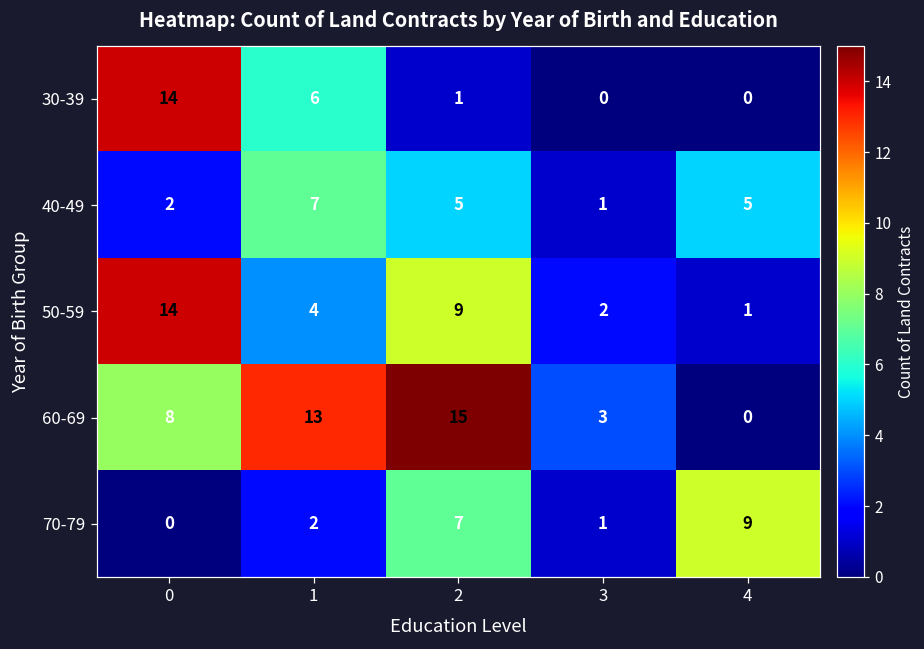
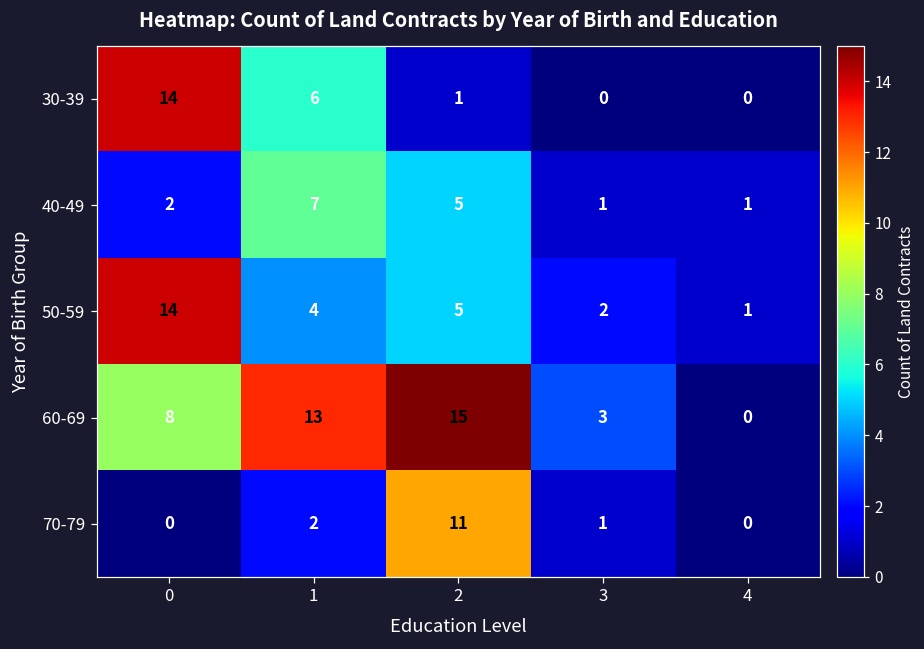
  {
    "30-39": {
      "0": 14,
      "1": 6,
      "2": 1,
      "3": 0,
      "4": 0
    },
    "40-49": {
      "0": 2,
      "1": 7,
      "2": 5,
      "3": 1,
-     "4": 5
+     "4": 1
    },
    "50-59": {
      "0": 14,
      "1": 4,
-     "2": 9,
+     "2": 5,
      "3": 2,
      "4": 1
    },
    "60-69": {
      "0": 8,
      "1": 13,
      "2": 15,
      "3": 3,
      "4": 0
    },
    "70-79": {
      "0": 0,
      "1": 2,
-     "2": 7,
+     "2": 11,
      "3": 1,
-     "4": 9
+     "4": 0
    }
  }
